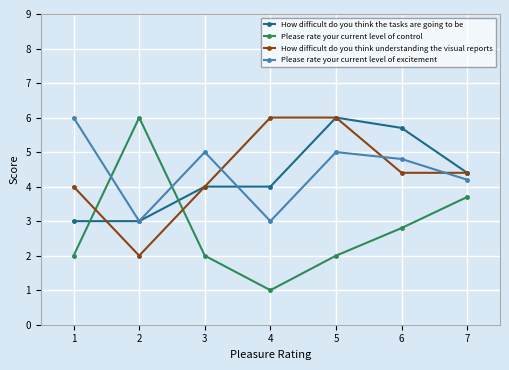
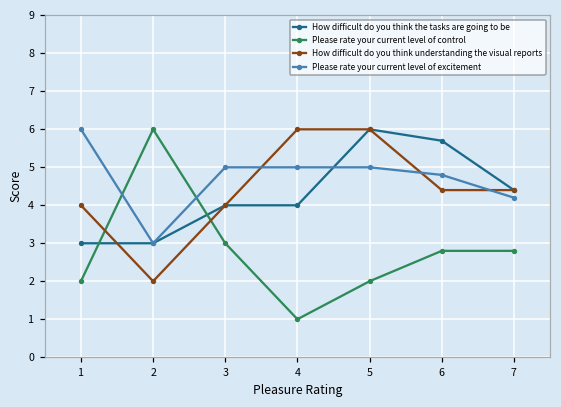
  {
    "How difficult do you think the tasks are going to be": {
      "1": 3.0,
      "4": 4.0,
      "6": 5.7
    },
    "Please rate your current level of control": {
      "1": 2.0,
      "2": 6.0,
-     "3": 2,
+     "3": 3,
      "4": 1.0,
      "5": 2.0,
      "6": 2.8,
-     "7": 3.7
+     "7": 2.8
    },
    "How difficult do you think understanding the visual reports": {
      "1": 4.0,
      "2": 2.0,
      "4": 6.0,
      "6": 4.4
    },
    "Please rate your current level of excitement": {
      "1": 6,
      "3": 5,
-     "4": 3,
+     "4": 5,
      "5": 5,
      "6": 4.8,
      "7": 4.2
    }
  }
